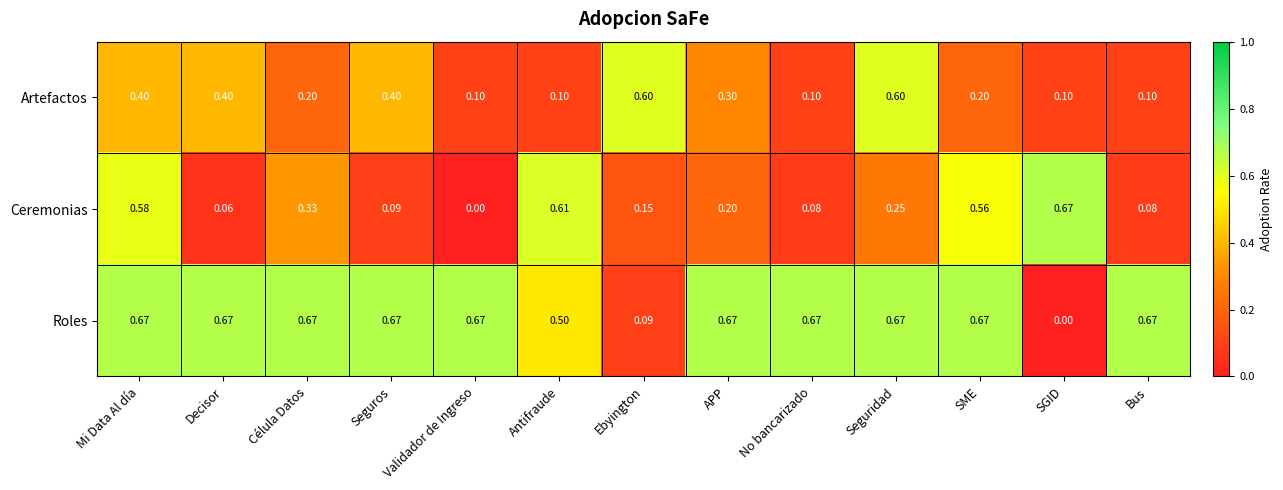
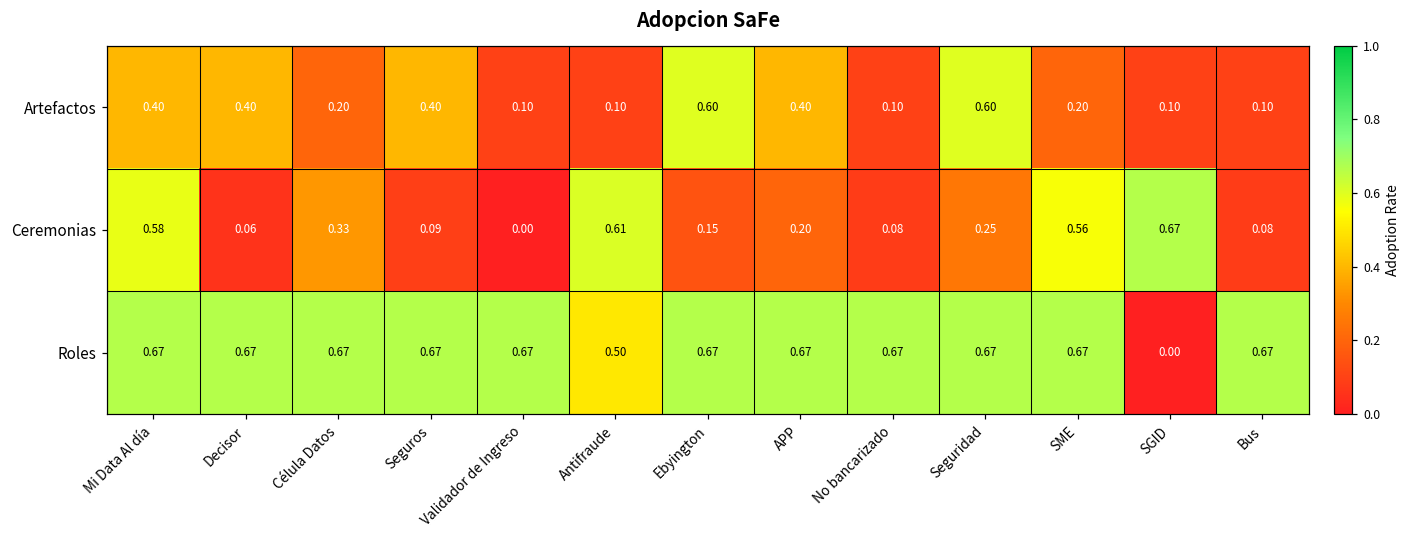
  {
    "Artefactos": {
      "Mi Data Al día": 0.40,
      "Decisor": 0.40,
      "Célula Datos": 0.20,
      "Seguros": 0.40,
      "Validador de Ingreso": 0.10,
      "Antifraude": 0.10,
      "Ebyington": 0.60,
-     "APP": 0.30,
+     "APP": 0.40,
      "No bancarizado": 0.10,
      "Seguridad": 0.60,
      "SME": 0.20,
      "SGID": 0.10,
      "Bus": 0.10
    },
    "Ceremonias": {
      "Mi Data Al día": 0.58,
      "Decisor": 0.06,
      "Célula Datos": 0.33,
      "Seguros": 0.09,
      "Validador de Ingreso": 0.00,
      "Antifraude": 0.61,
      "Ebyington": 0.15,
      "APP": 0.20,
      "No bancarizado": 0.08,
      "Seguridad": 0.25,
      "SME": 0.56,
      "SGID": 0.67,
      "Bus": 0.08
    },
    "Roles": {
      "Mi Data Al día": 0.67,
      "Decisor": 0.67,
      "Célula Datos": 0.67,
      "Seguros": 0.67,
      "Validador de Ingreso": 0.67,
      "Antifraude": 0.50,
-     "Ebyington": 0.09,
+     "Ebyington": 0.67,
      "APP": 0.67,
      "No bancarizado": 0.67,
      "Seguridad": 0.67,
      "SME": 0.67,
      "SGID": 0.00,
      "Bus": 0.67
    }
  }
